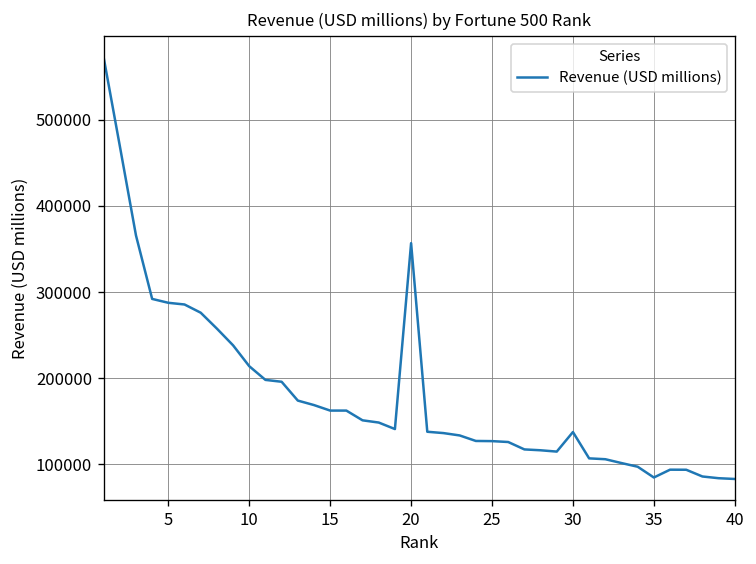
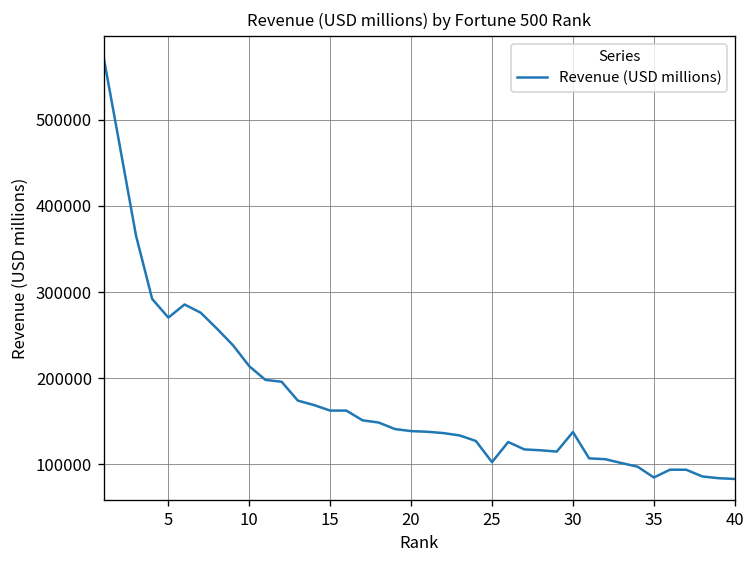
  {
-   "5": 290000,
+   "5": 270000,
    "10": 210000,
    "15": 160000,
-   "20": 360000,
-   "25": 130000,
+   "20": 140000,
+   "25": 100000,
    "30": 140000,
    "35": 80000,
    "40": 80000
  }
